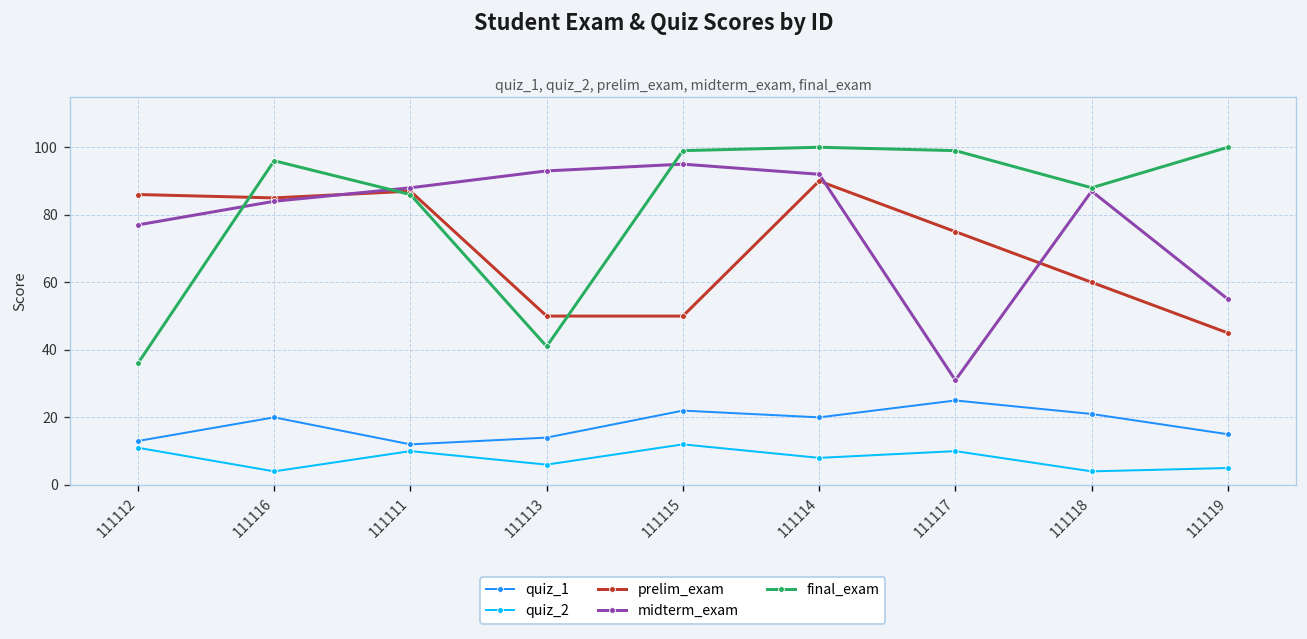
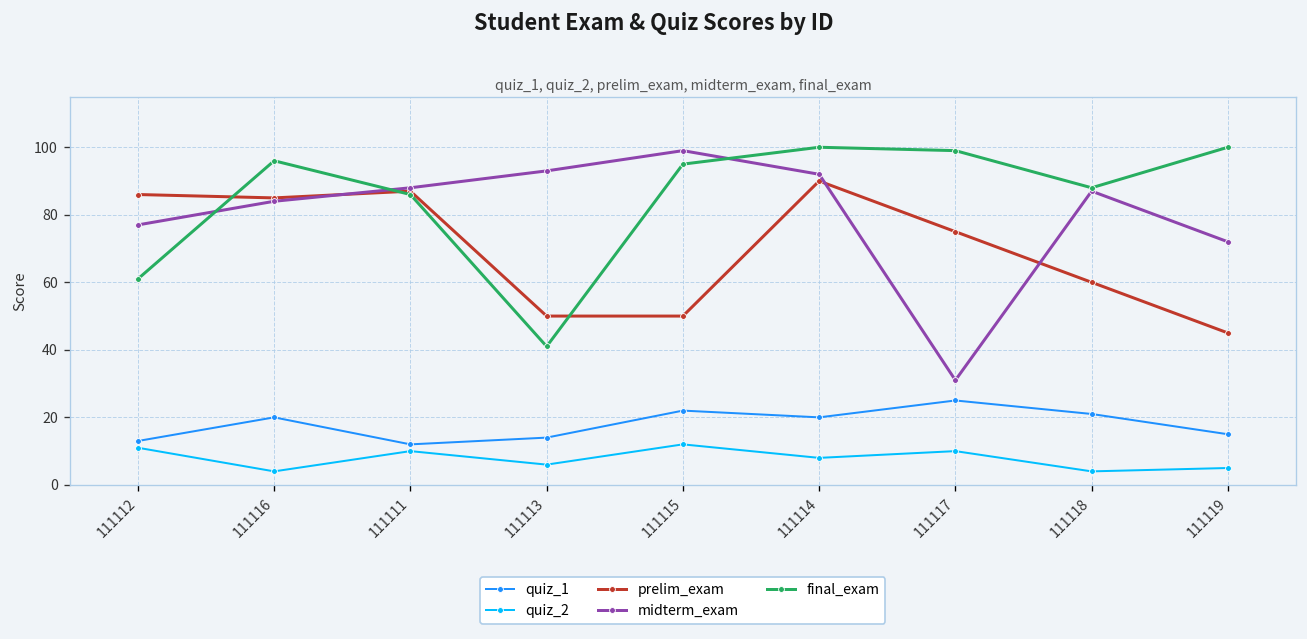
  {
    "prelim_exam": {
      "111112": 86,
      "111116": 85,
      "111111": 87,
      "111113": 50,
      "111115": 50,
      "111114": 90,
      "111117": 75,
      "111118": 60,
      "111119": 45
    },
    "midterm_exam": {
      "111112": 77,
      "111116": 84,
      "111111": 88,
      "111113": 93,
-     "111115": 95,
+     "111115": 99,
      "111114": 92,
      "111117": 31,
      "111118": 87,
-     "111119": 55
+     "111119": 72
    },
    "final_exam": {
-     "111112": 36,
+     "111112": 61,
      "111116": 96,
      "111111": 86,
      "111113": 41,
-     "111115": 99,
+     "111115": 95,
      "111114": 100,
      "111117": 99,
      "111118": 88,
      "111119": 100
    }
  }
